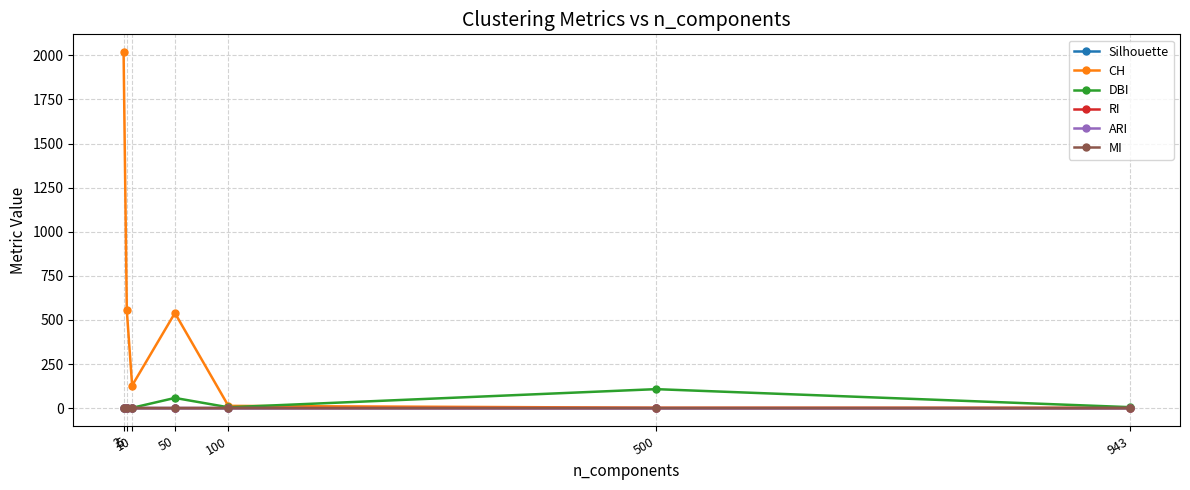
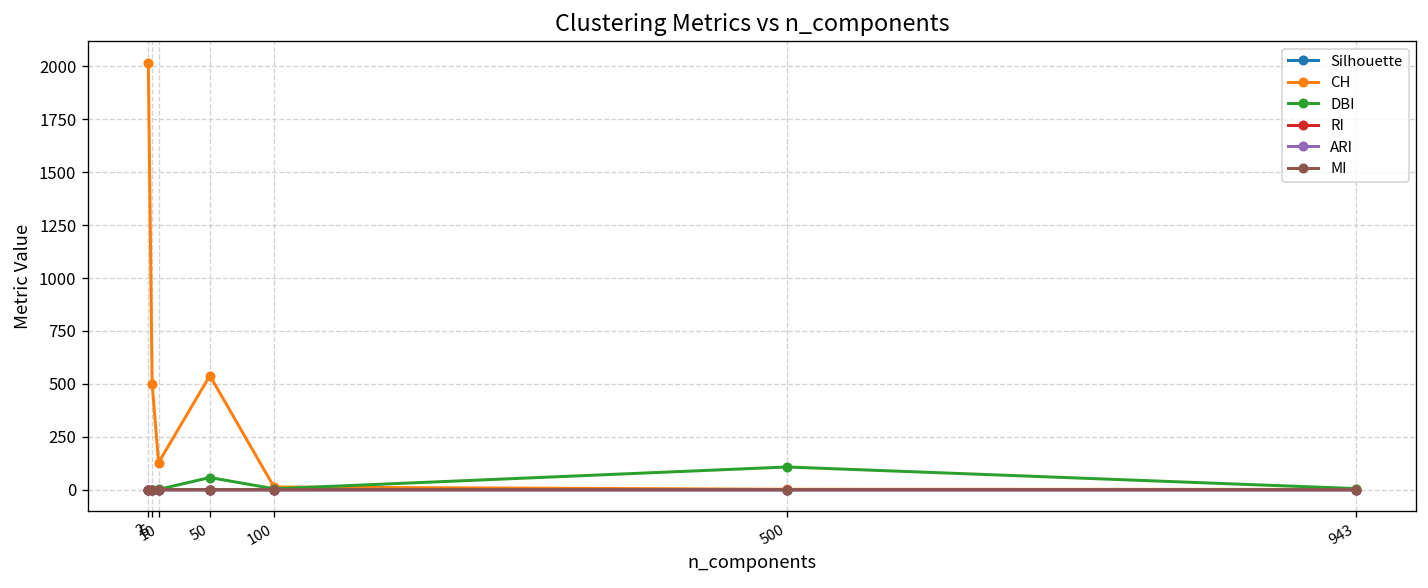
  {
    "MI": {
      "50": 0
    },
    "CH": {
      "2": 2020,
-     "5": 560,
+     "5": 500,
      "10": 130,
      "50": 540
    },
    "DBI": {
      "50": 60,
      "500": 110
    }
  }
